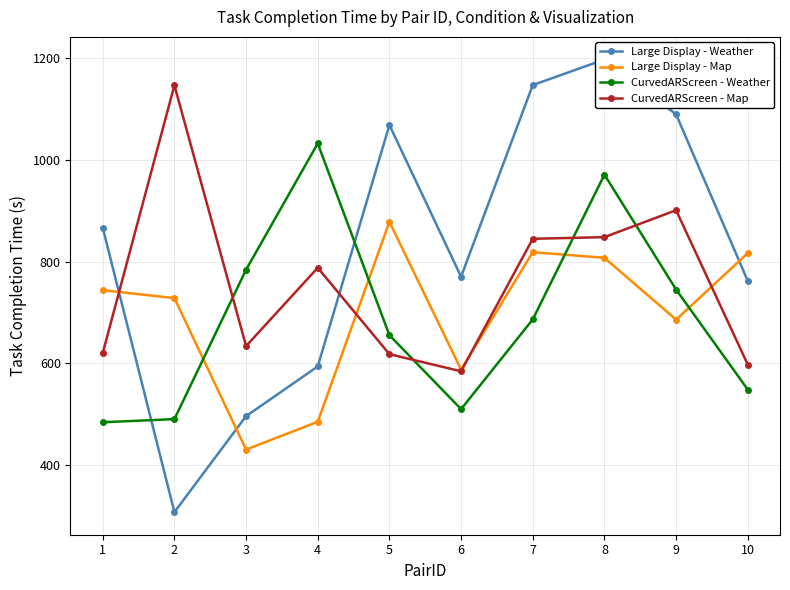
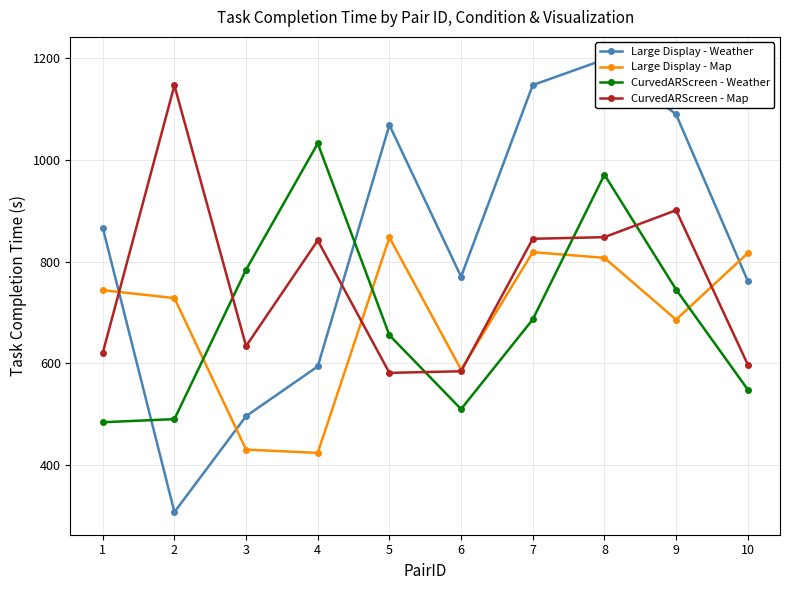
  {
    "Large Display - Weather": {
      "1": 870,
      "2": 310,
      "3": 500,
      "4": 590,
      "5": 1070,
      "6": 770,
      "7": 1150,
      "9": 1090,
      "10": 760
    },
    "Large Display - Map": {
      "1": 740,
      "2": 730,
      "3": 430,
-     "4": 490,
-     "5": 880,
+     "4": 420,
+     "5": 850,
      "7": 820,
      "8": 810,
      "9": 690,
      "10": 820
    },
    "CurvedARScreen - Weather": {
      "1": 480,
      "2": 490,
      "3": 780,
      "4": 1030,
      "5": 660,
      "6": 510,
      "7": 690,
      "8": 970,
      "9": 750,
      "10": 550
    },
    "CurvedARScreen - Map": {
      "1": 620,
      "2": 1150,
      "3": 630,
-     "4": 790,
-     "5": 620,
+     "4": 840,
+     "5": 580,
      "7": 850,
      "8": 850,
      "9": 900,
      "10": 600
    }
  }
